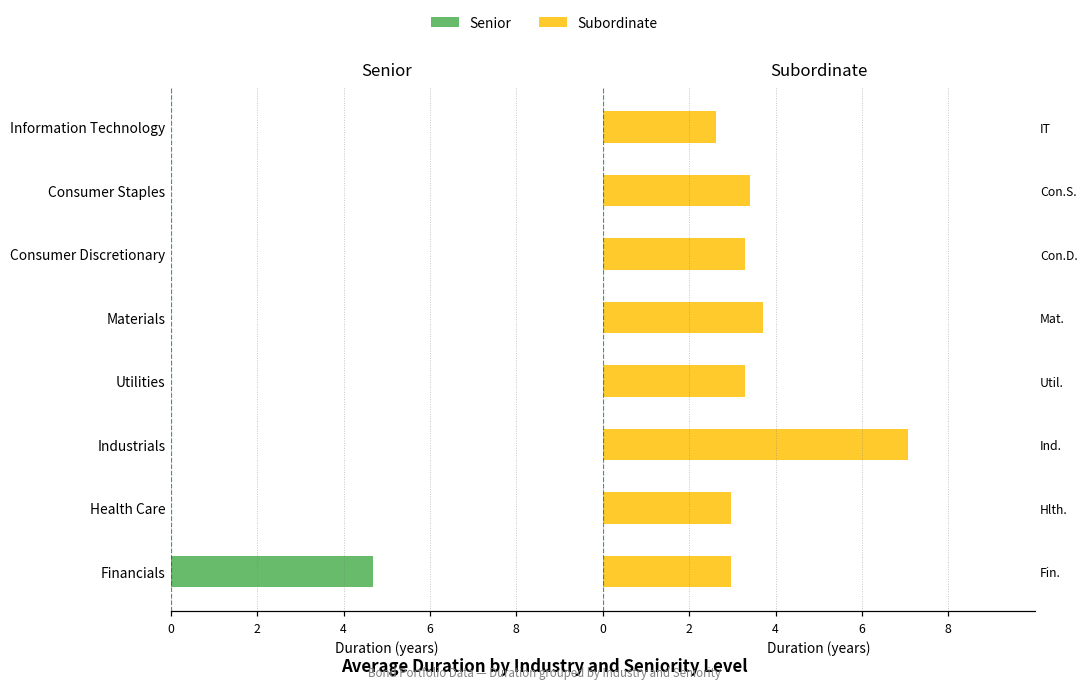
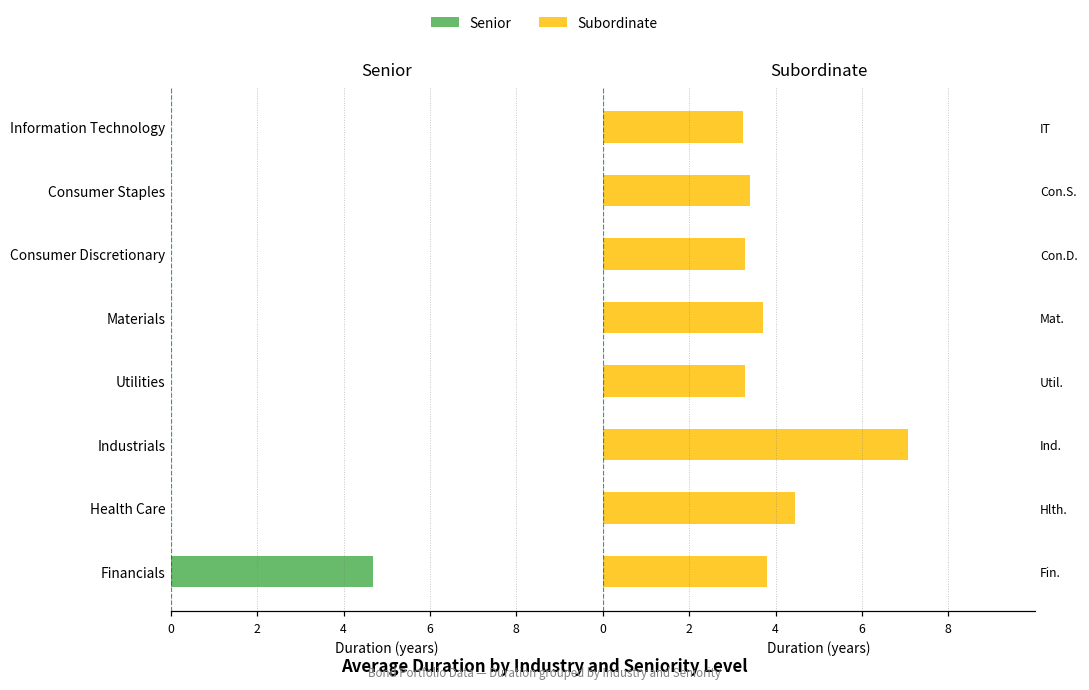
  {
    "Subordinate": {
-     "IT": 2.6,
+     "IT": 3.2,
      "Con.S.": 3.4,
      "Con.D.": 3.3,
      "Mat.": 3.7,
      "Util.": 3.3,
      "Ind.": 7.1,
-     "Hlth.": 3.0,
-     "Fin.": 3.0
+     "Hlth.": 4.4,
+     "Fin.": 3.8
    }
  }
